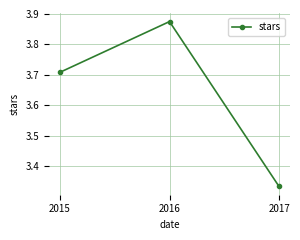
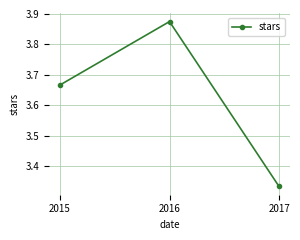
  {
-   "2015": 3.71,
+   "2015": 3.67,
    "2016": 3.88,
    "2017": 3.33
  }
